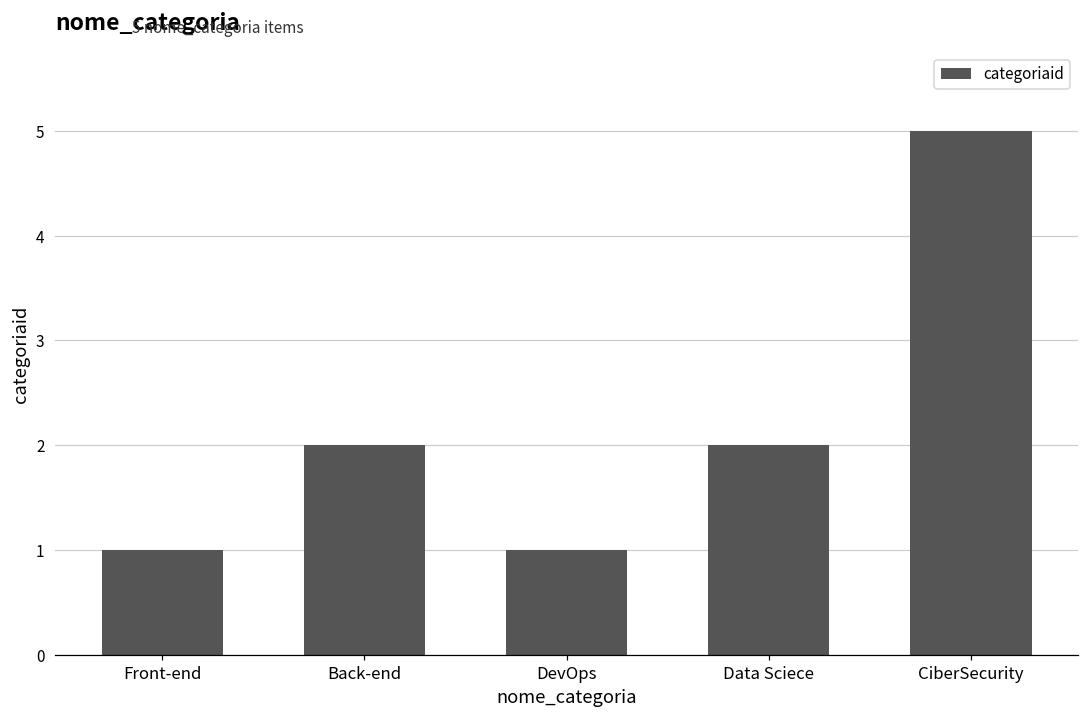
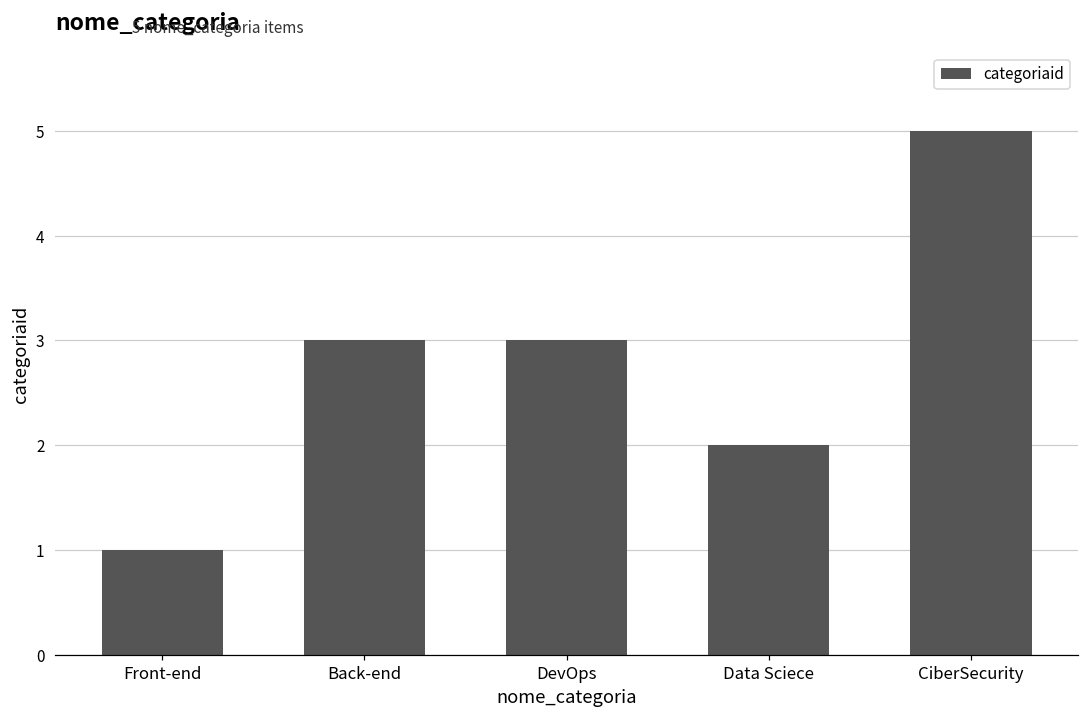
  {
    "Front-end": 1,
-   "Back-end": 2,
-   "DevOps": 1,
+   "Back-end": 3,
+   "DevOps": 3,
    "Data Sciece": 2,
    "CiberSecurity": 5
  }
